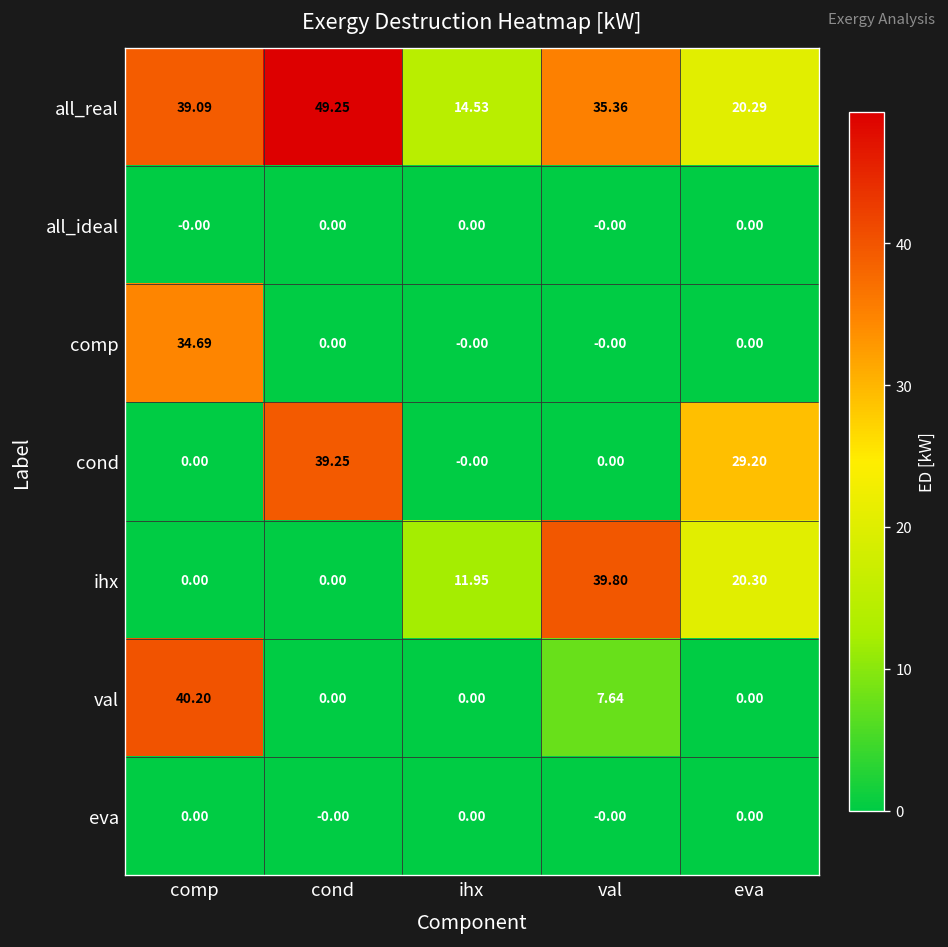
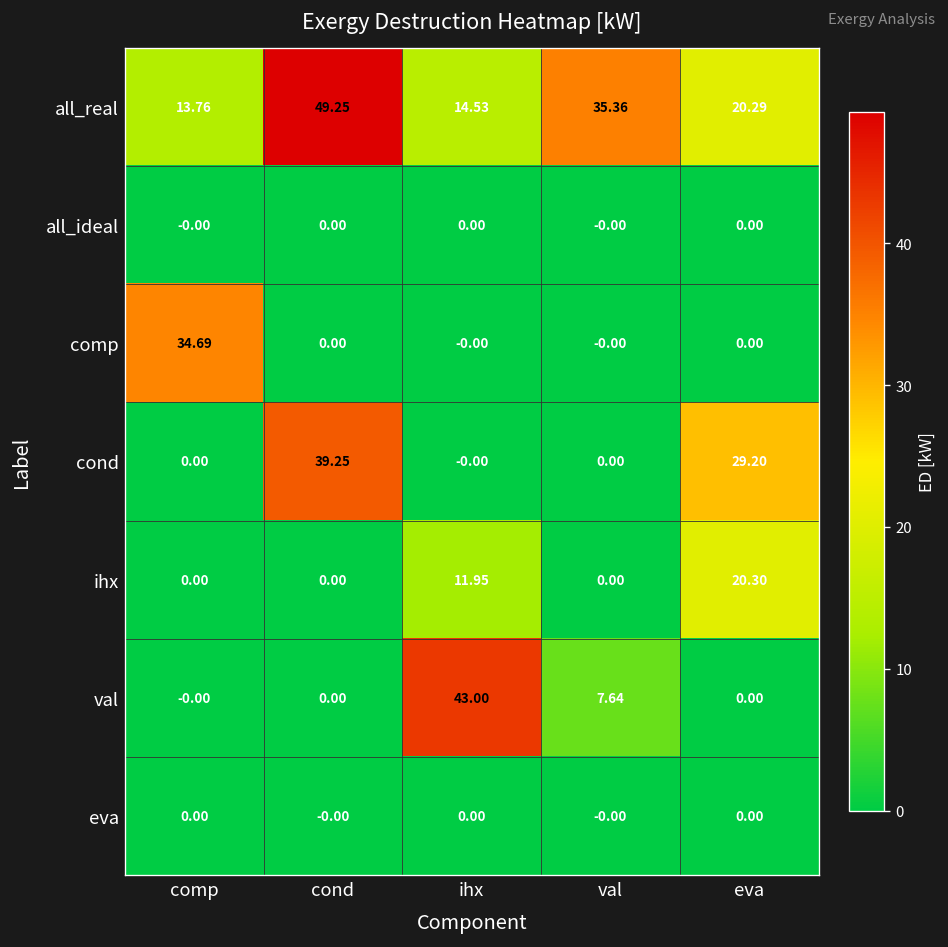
  {
    "all_real": {
-     "comp": 39.09,
+     "comp": 13.76,
      "cond": 49.25,
      "ihx": 14.53,
      "val": 35.36,
      "eva": 20.29
    },
    "all_ideal": {
      "comp": -0.00,
      "cond": 0.00,
      "ihx": 0.00,
      "val": -0.00,
      "eva": 0.00
    },
    "comp": {
      "comp": 34.69,
      "cond": 0.00,
      "ihx": -0.00,
      "val": -0.00,
      "eva": 0.00
    },
    "cond": {
      "comp": 0.00,
      "cond": 39.25,
      "ihx": -0.00,
      "val": 0.00,
      "eva": 29.20
    },
    "ihx": {
      "comp": 0.00,
      "cond": 0.00,
      "ihx": 11.95,
-     "val": 39.80,
+     "val": 0.00,
      "eva": 20.30
    },
    "val": {
-     "comp": 40.20,
+     "comp": -0.00,
      "cond": 0.00,
-     "ihx": 0.00,
+     "ihx": 43.00,
      "val": 7.64,
      "eva": 0.00
    },
    "eva": {
      "comp": 0.00,
      "cond": -0.00,
      "ihx": 0.00,
      "val": -0.00,
      "eva": 0.00
    }
  }
